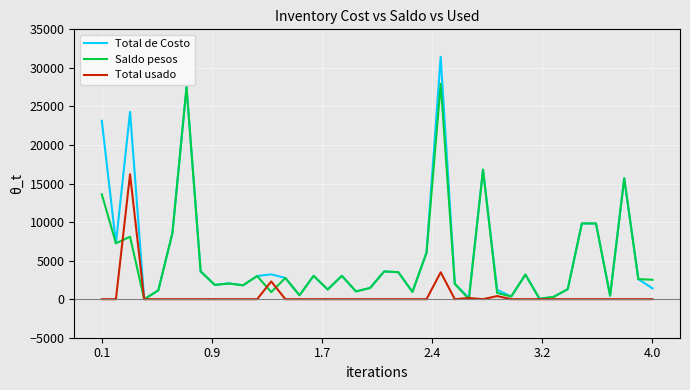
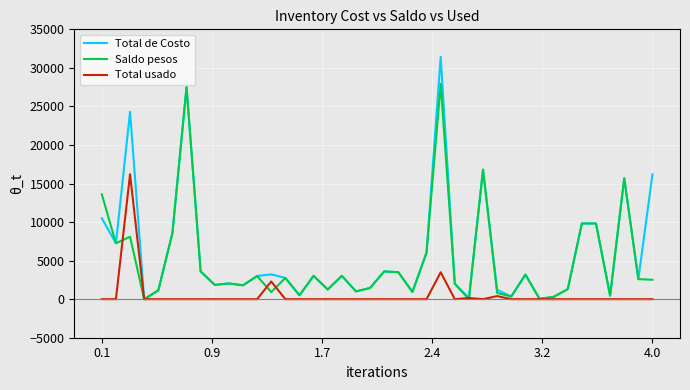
  {
    "Total de Costo": {
-     "0.1": 23000,
-     "4.0": 1000
+     "0.1": 11000,
+     "4.0": 16000
    },
    "Saldo pesos": {
      "0.1": 14000,
      "4.0": 3000
    },
    "Total usado": {
      "0.1": 0,
      "4.0": 0
    }
  }
